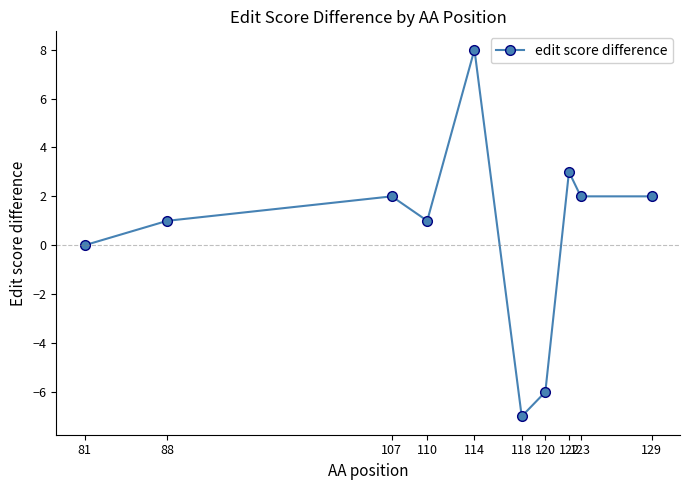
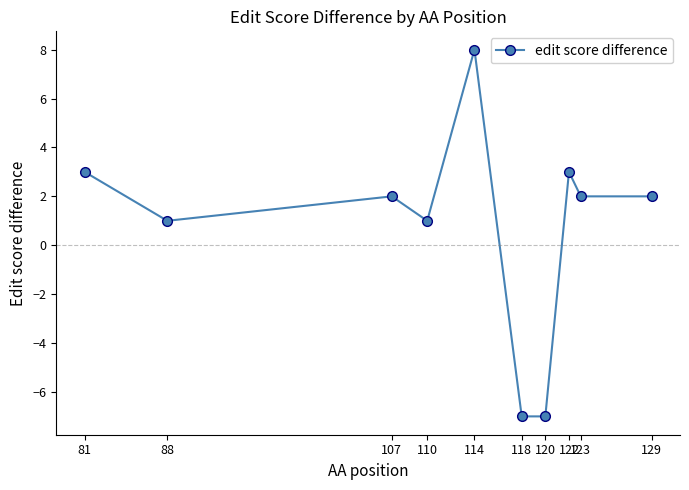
  {
-   "81": 0,
+   "81": 3,
    "88": 1,
    "107": 2,
    "110": 1,
    "114": 8,
    "118": -7,
-   "120": -6,
+   "120": -7,
    "129": 2
  }
